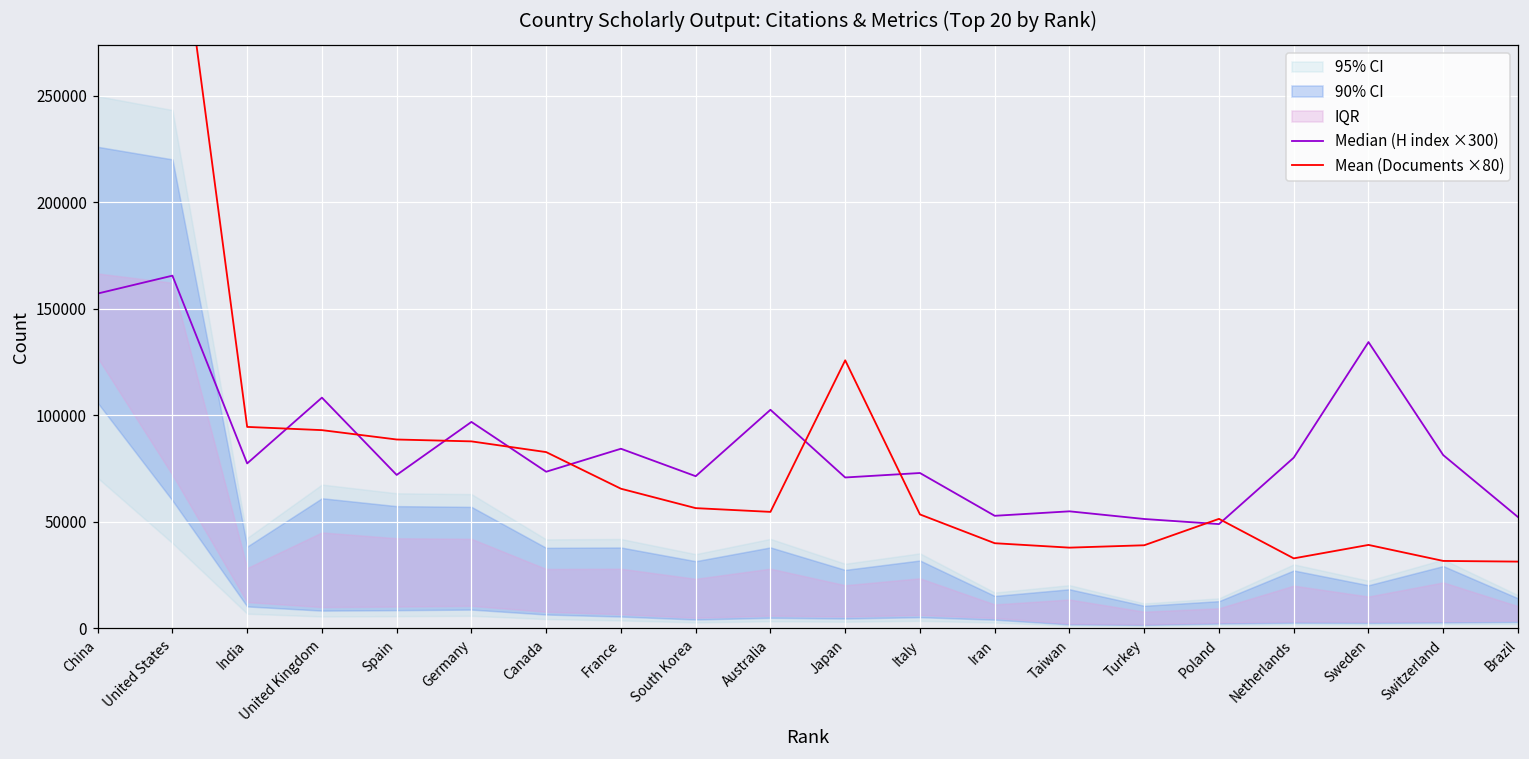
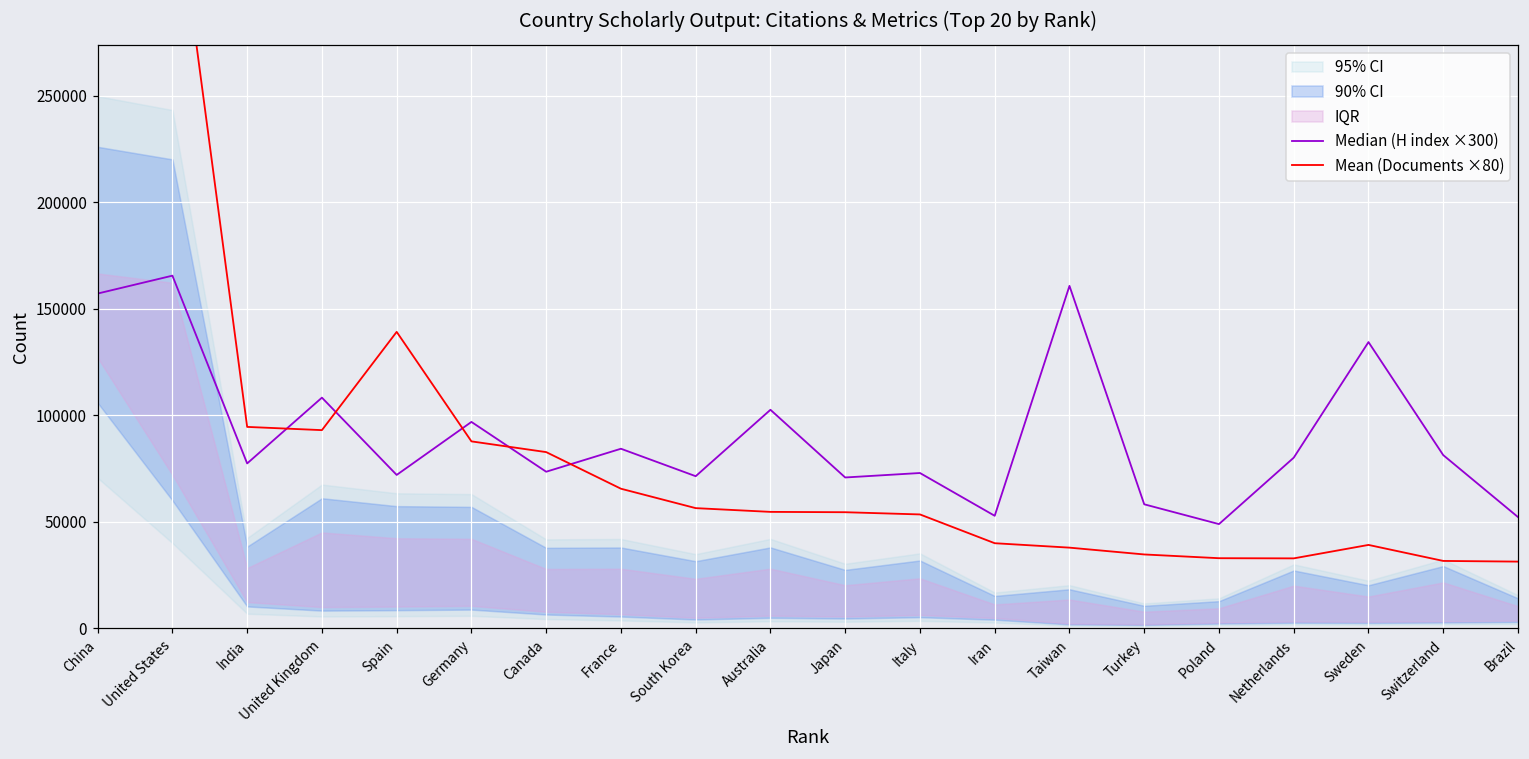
  {
    "Median (H index ×300)": {
      "China": 157000,
      "United States": 166000,
      "India": 77000,
      "United Kingdom": 108000,
      "Spain": 72000,
      "Germany": 97000,
      "Canada": 74000,
      "France": 84000,
      "South Korea": 71000,
      "Australia": 103000,
      "Japan": 71000,
      "Italy": 73000,
      "Iran": 53000,
-     "Taiwan": 55000,
-     "Turkey": 51000,
+     "Taiwan": 161000,
+     "Turkey": 58000,
      "Poland": 49000,
      "Netherlands": 80000,
      "Sweden": 134000,
      "Switzerland": 81000,
      "Brazil": 52000
    },
    "Mean (Documents ×80)": {
      "India": 95000,
      "United Kingdom": 93000,
-     "Spain": 89000,
+     "Spain": 139000,
      "Germany": 88000,
      "Canada": 83000,
      "France": 66000,
      "South Korea": 56000,
      "Australia": 55000,
-     "Japan": 126000,
+     "Japan": 54000,
      "Italy": 53000,
      "Iran": 40000,
      "Taiwan": 38000,
-     "Turkey": 39000,
-     "Poland": 51000,
+     "Turkey": 35000,
+     "Poland": 33000,
      "Netherlands": 33000,
      "Sweden": 39000,
      "Brazil": 31000
    }
  }
